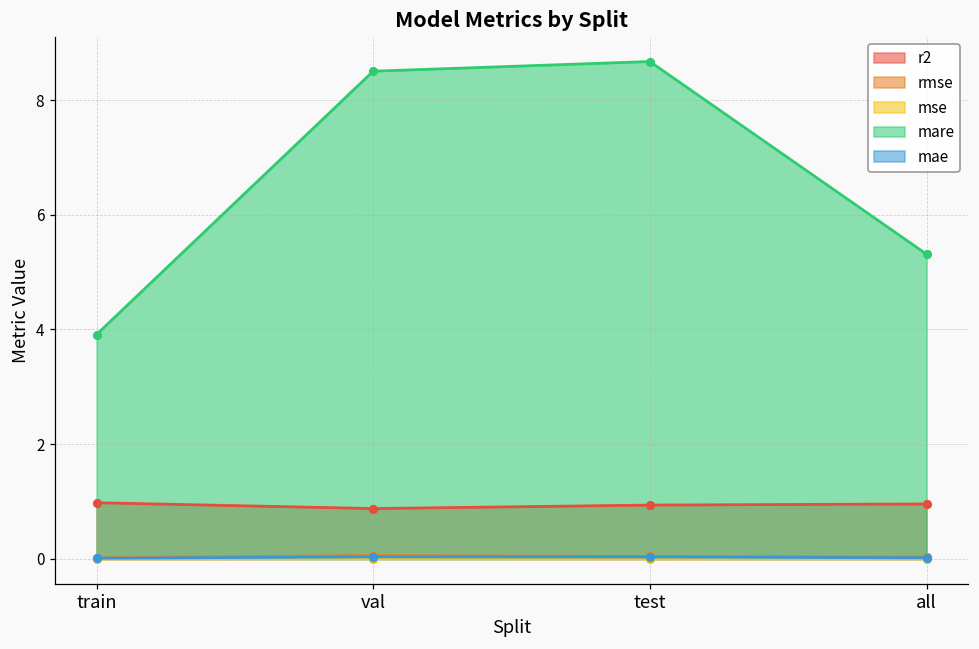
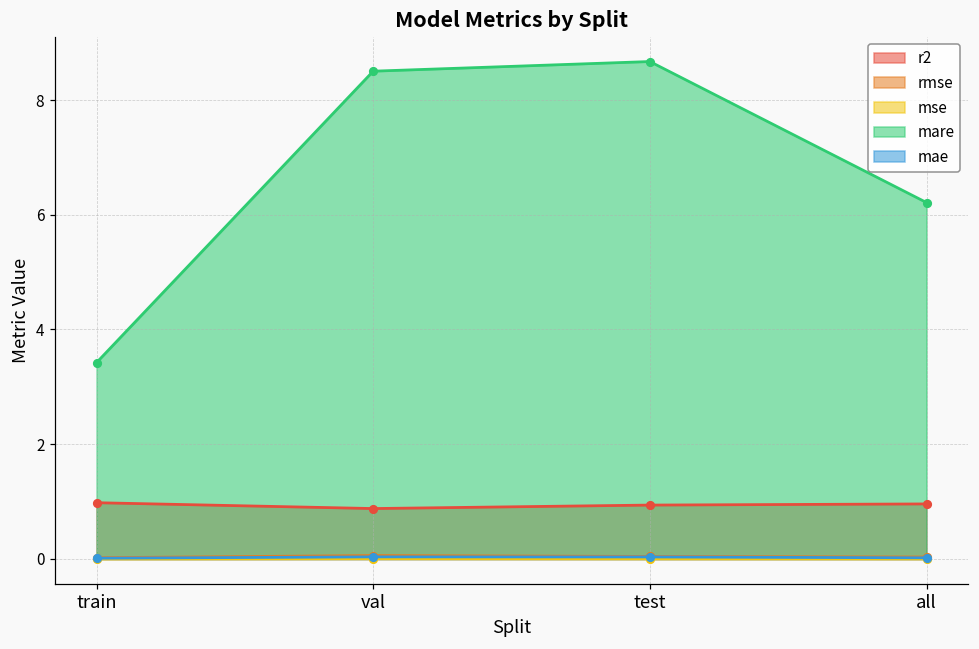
  {
    "mare": {
-     "train": 3.9,
+     "train": 3.4,
      "val": 8.5,
      "test": 8.7,
-     "all": 5.3
+     "all": 6.2
    }
  }
